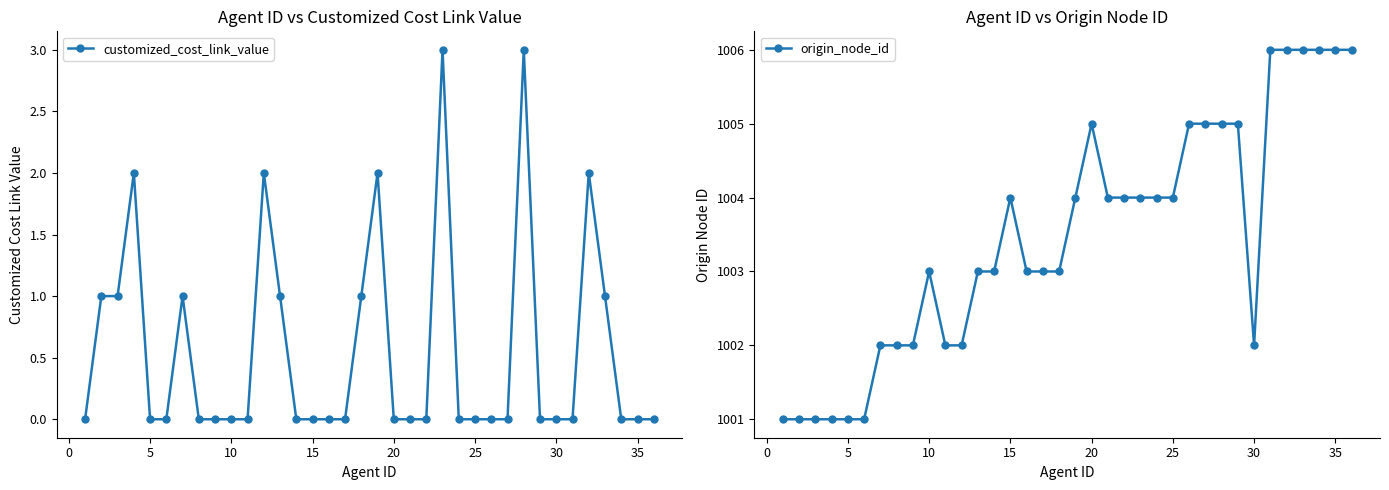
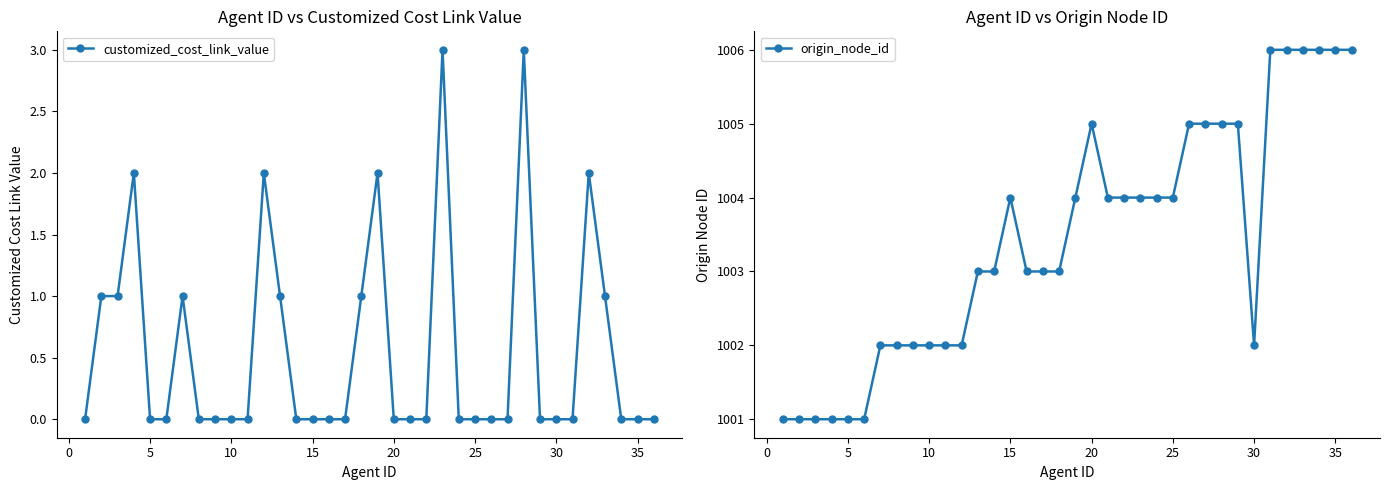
  {
    "Agent ID vs Customized Cost Link Value": {
      "5": 0.00,
      "10": 0.00,
      "15": 0.00,
      "20": 0.00,
      "25": 0.00,
      "30": 0.00,
      "35": 0.00
    },
    "Agent ID vs Origin Node ID": {
      "5": 1001,
-     "10": 1003,
+     "10": 1002,
      "15": 1004,
      "20": 1005,
      "25": 1004,
      "30": 1002,
      "35": 1006
    }
  }
